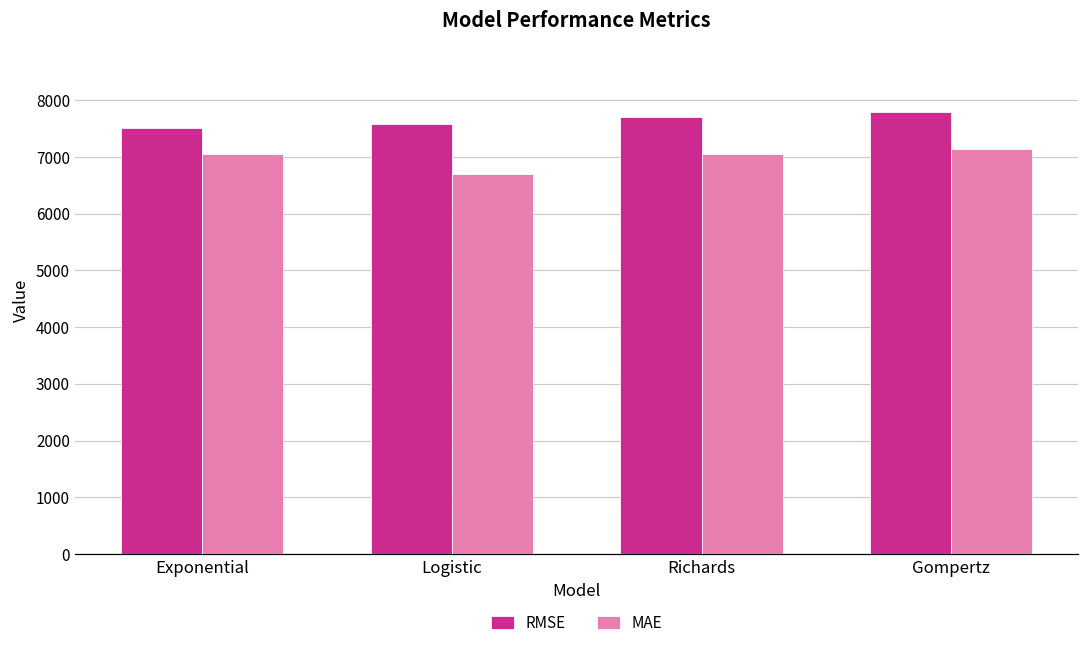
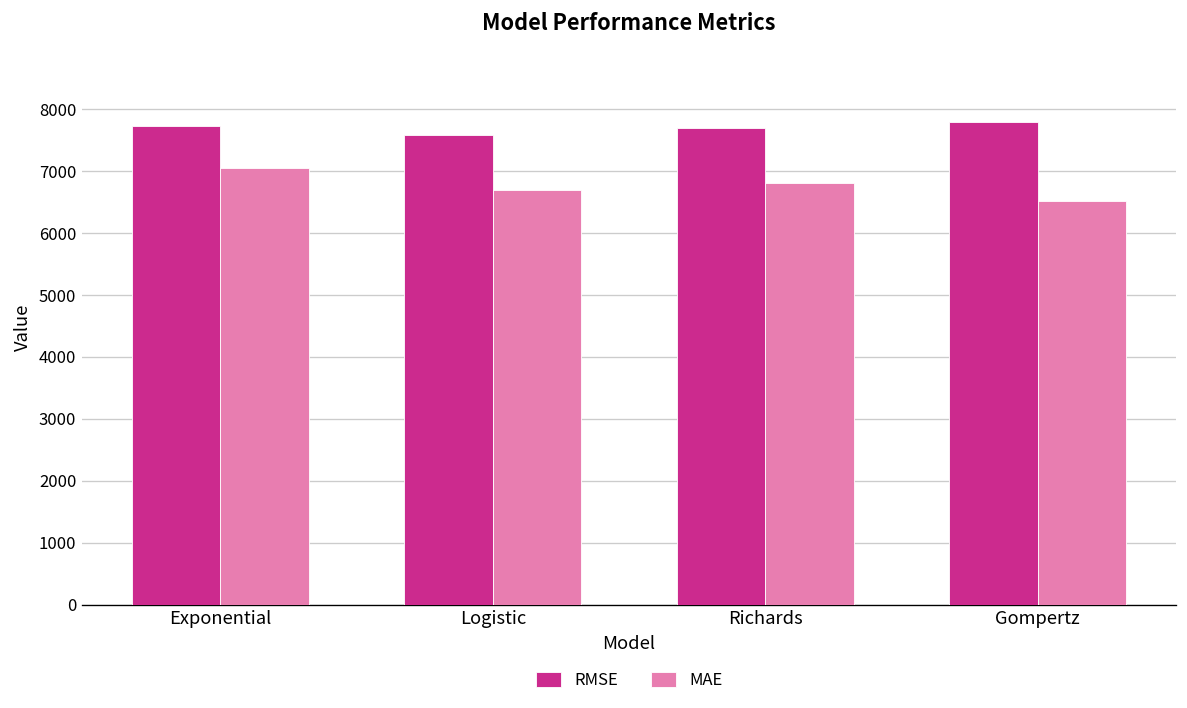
  {
    "RMSE": {
-     "Exponential": 7500,
+     "Exponential": 7700,
      "Logistic": 7600,
      "Richards": 7700,
      "Gompertz": 7800
    },
    "MAE": {
      "Exponential": 7100,
      "Logistic": 6700,
-     "Richards": 7100,
-     "Gompertz": 7100
+     "Richards": 6800,
+     "Gompertz": 6500
    }
  }
